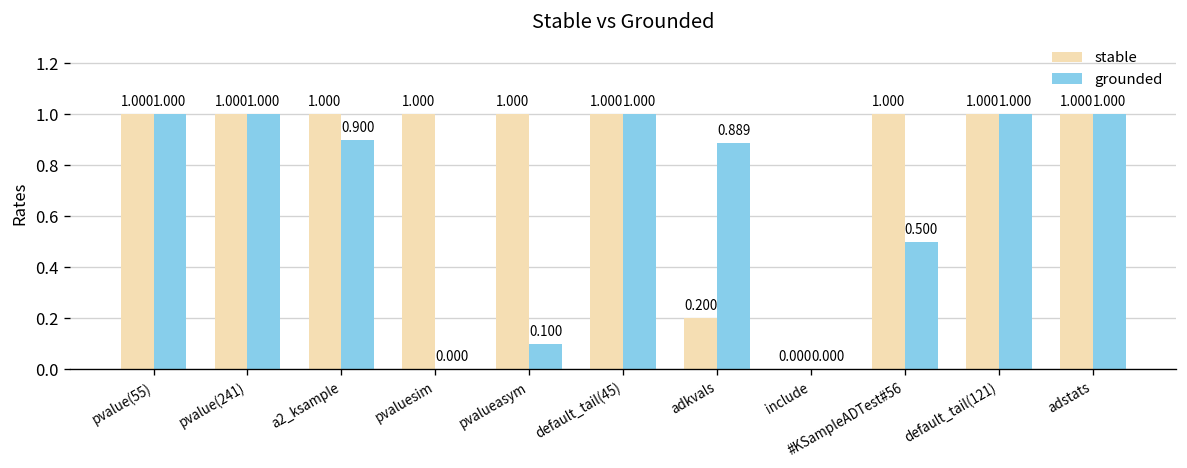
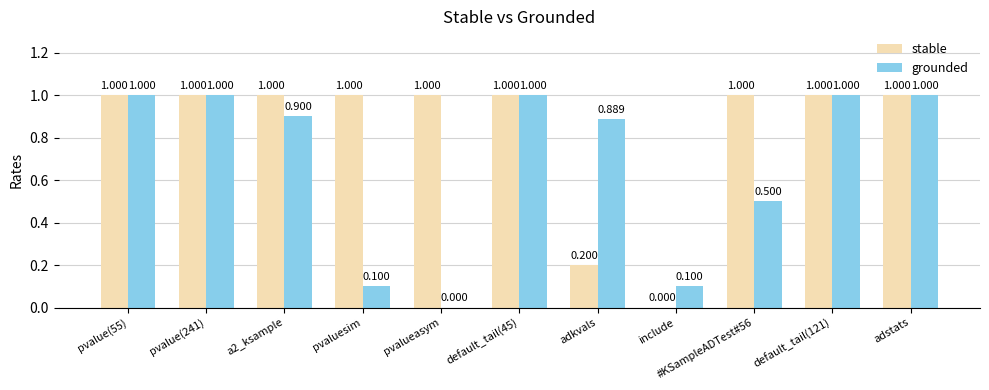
  {
    "stable": {
      "pvalue(55)": 1.000,
      "pvalue(241)": 1.000,
      "a2_ksample": 1.000,
      "pvaluesim": 1.000,
      "pvalueasym": 1.000,
      "default_tail(45)": 1.000,
      "adkvals": 0.200,
      "include": 0.000,
      "#KSampleADTest#56": 1.000,
      "default_tail(121)": 1.000,
      "adstats": 1.000
    },
    "grounded": {
      "pvalue(55)": 1.000,
      "pvalue(241)": 1.000,
      "a2_ksample": 0.900,
-     "pvaluesim": 0.000,
-     "pvalueasym": 0.100,
+     "pvaluesim": 0.100,
+     "pvalueasym": 0.000,
      "default_tail(45)": 1.000,
      "adkvals": 0.889,
-     "include": 0.000,
+     "include": 0.100,
      "#KSampleADTest#56": 0.500,
      "default_tail(121)": 1.000,
      "adstats": 1.000
    }
  }
